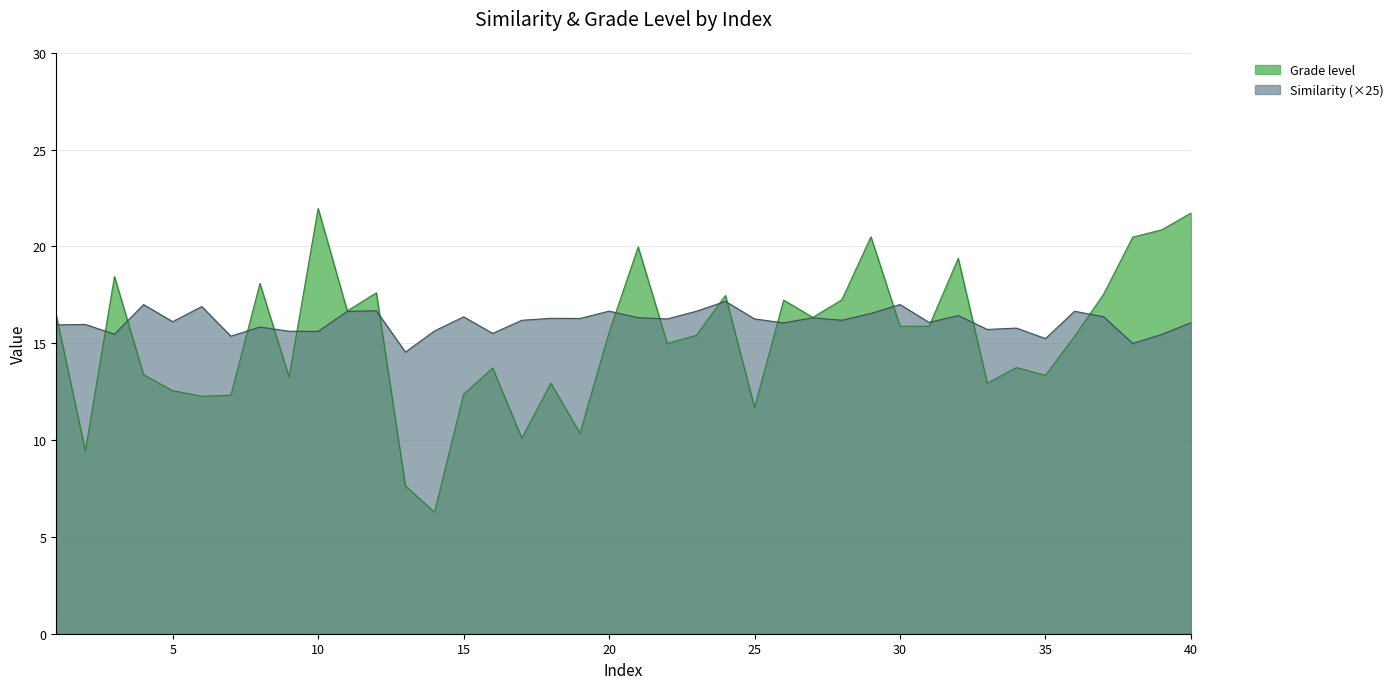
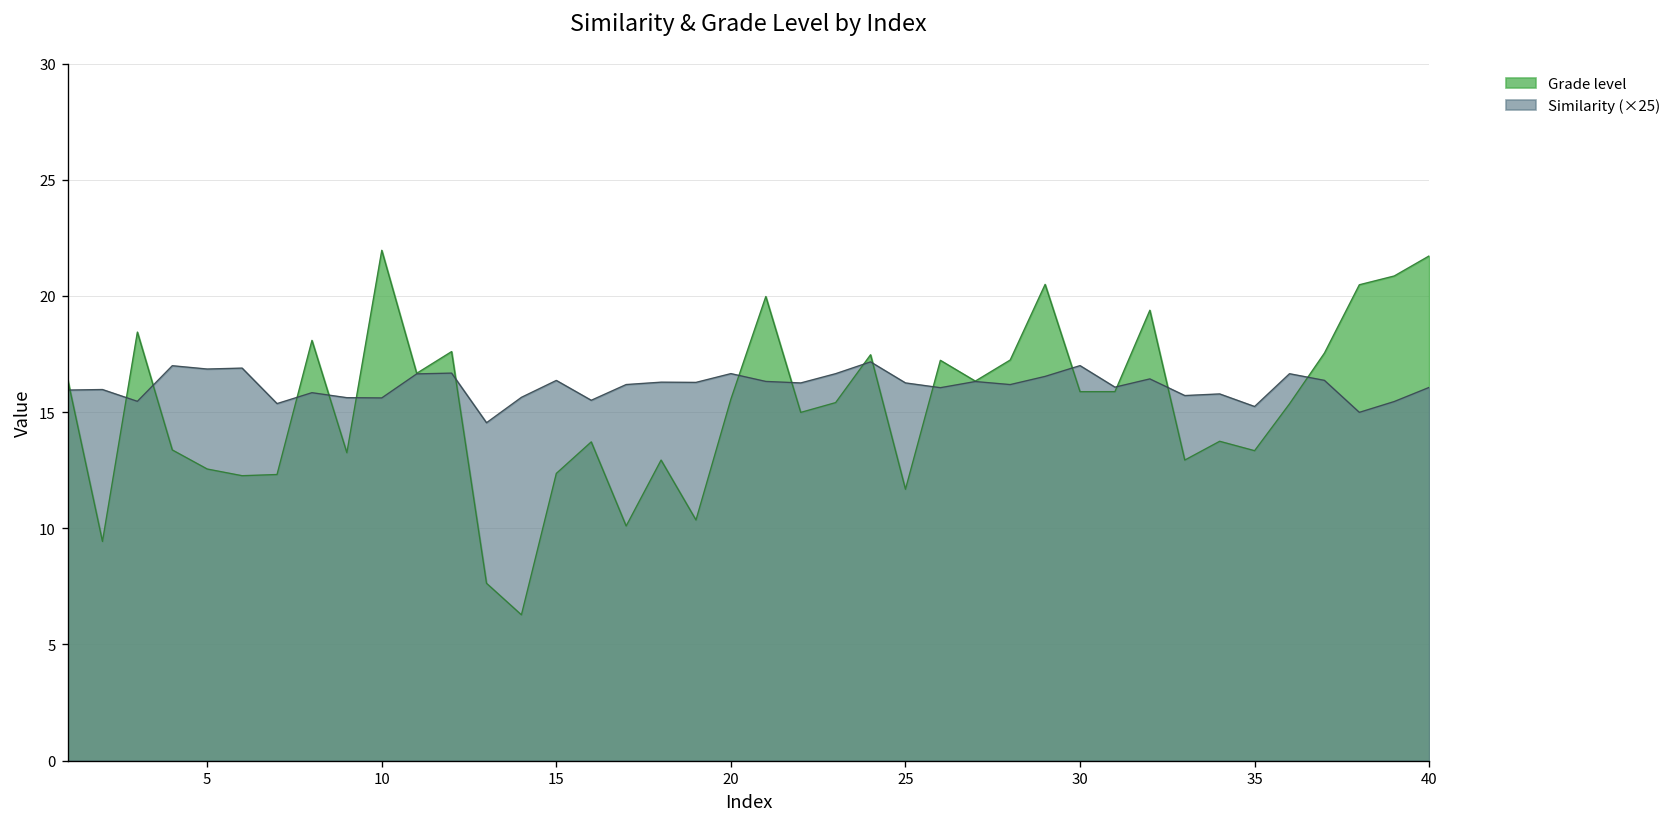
  {
    "Grade level": {
      "5": 12.6,
      "10": 22.0,
      "15": 12.4,
      "20": 15.6,
      "25": 11.7,
      "30": 15.9,
      "35": 13.3,
      "40": 21.7
    },
    "Similarity (×25)": {
-     "5": 16.1,
+     "5": 16.9,
      "10": 15.6,
      "15": 16.4,
      "20": 16.7,
      "25": 16.3,
      "30": 17.0,
      "35": 15.2,
      "40": 16.1
    }
  }
